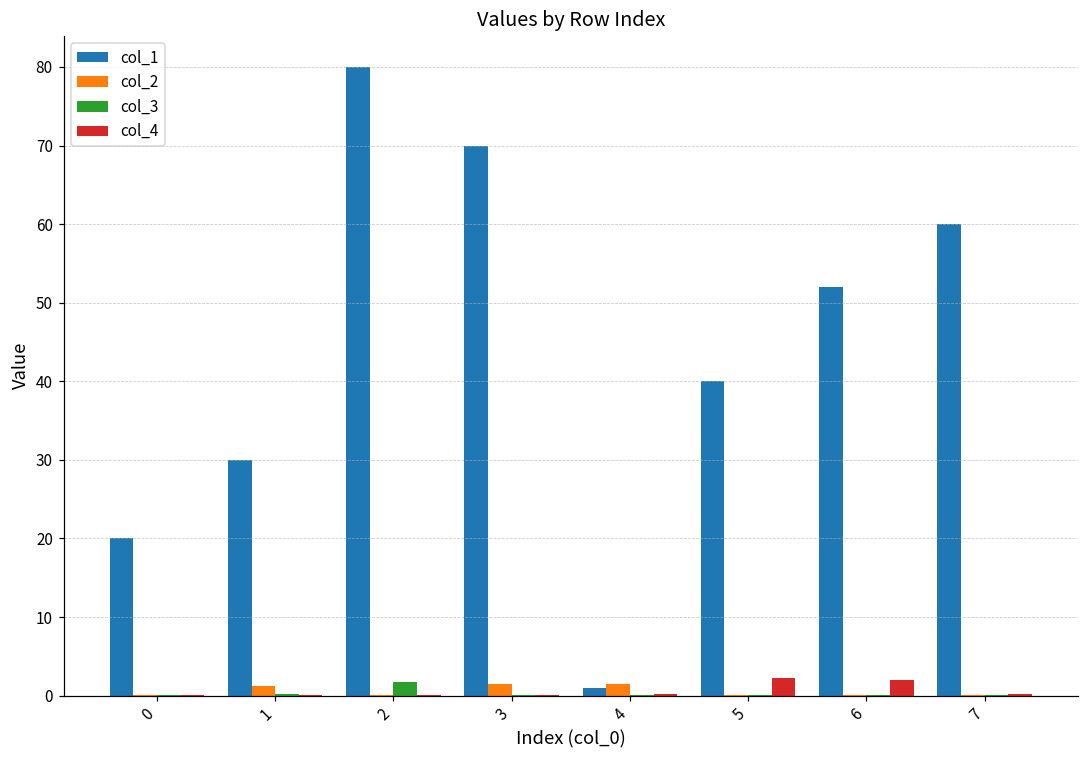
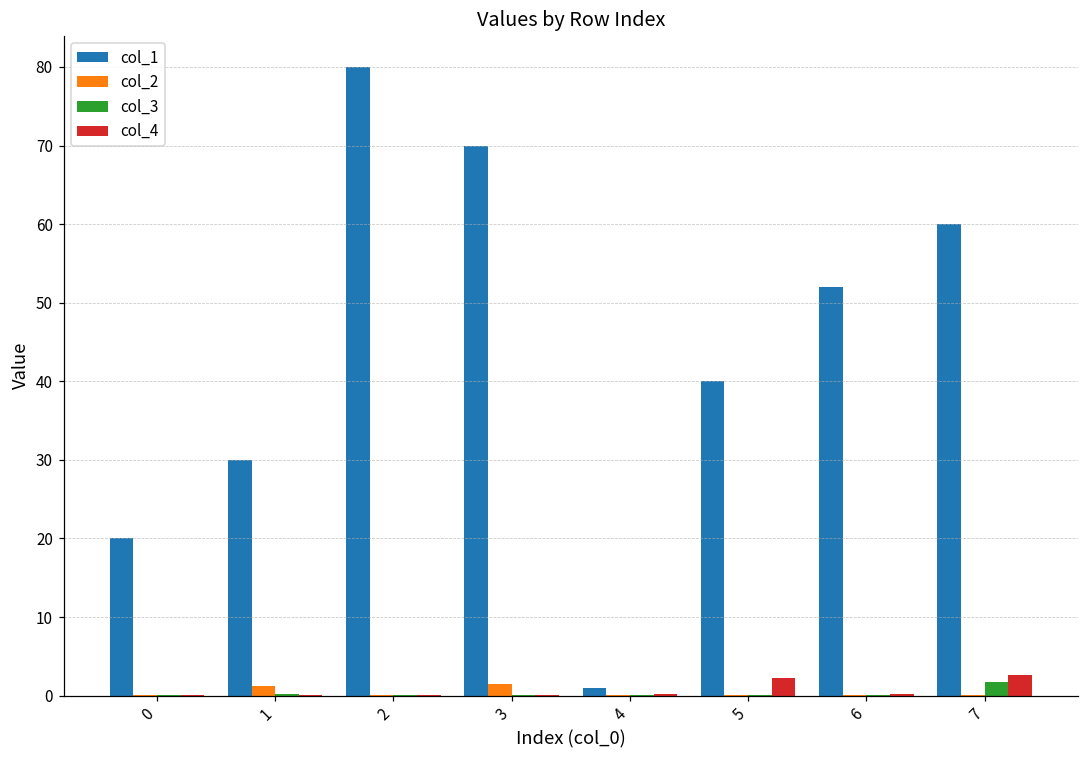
  {
    "col_1": {
      "0": 20,
      "1": 30,
      "2": 80,
      "3": 70,
      "4": 1,
      "5": 40,
      "6": 52,
      "7": 60
    },
    "col_2": {
      "1": 1,
      "3": 1,
-     "4": 1
+     "4": 0
    },
    "col_3": {
-     "2": 2,
-     "7": 0
+     "2": 0,
+     "7": 2
    },
    "col_4": {
      "5": 2,
-     "6": 2,
-     "7": 0
+     "6": 0,
+     "7": 3
    }
  }
